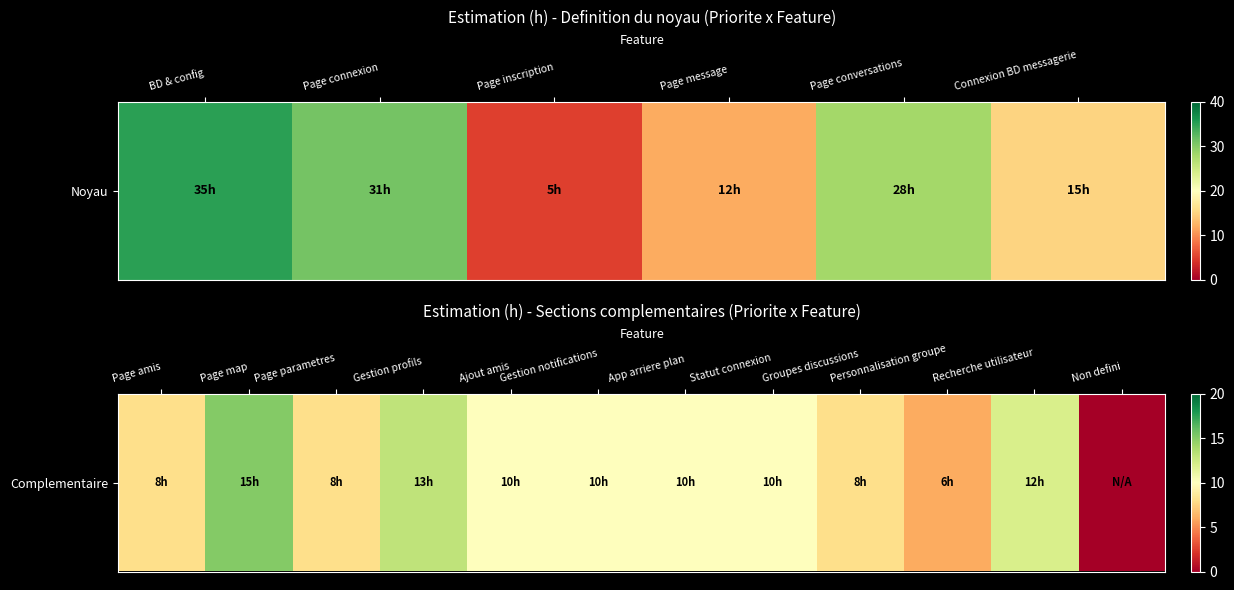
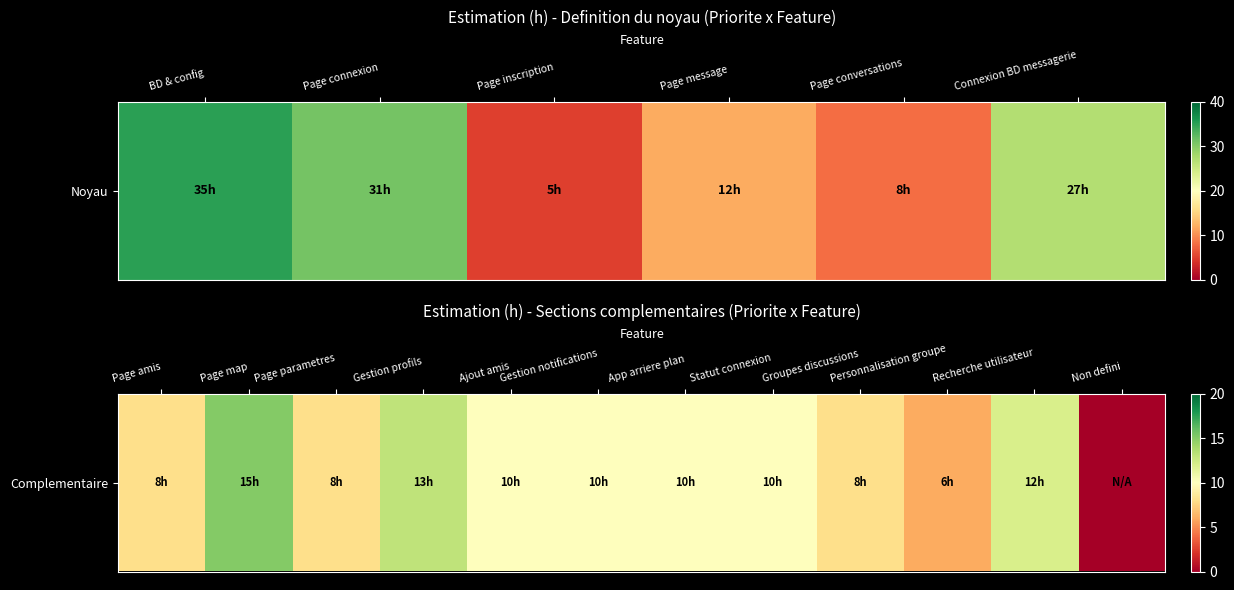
  {
    "Estimation (h) - Definition du noyau (Priorite x Feature)": {
      "Noyau": {
        "BD & config": "35h",
        "Page connexion": "31h",
        "Page inscription": "5h",
        "Page message": "12h",
-       "Page conversations": "28h",
-       "Connexion BD messagerie": "15h"
+       "Page conversations": "8h",
+       "Connexion BD messagerie": "27h"
      }
    },
    "Estimation (h) - Sections complementaires (Priorite x Feature)": {
      "Complementaire": {
        "Page amis": "8h",
        "Page map": "15h",
        "Page parametres": "8h",
        "Gestion profils": "13h",
        "Ajout amis": "10h",
        "Gestion notifications": "10h",
        "App arriere plan": "10h",
        "Statut connexion": "10h",
        "Groupes discussions": "8h",
        "Personnalisation groupe": "6h",
        "Recherche utilisateur": "12h"
      }
    }
  }
